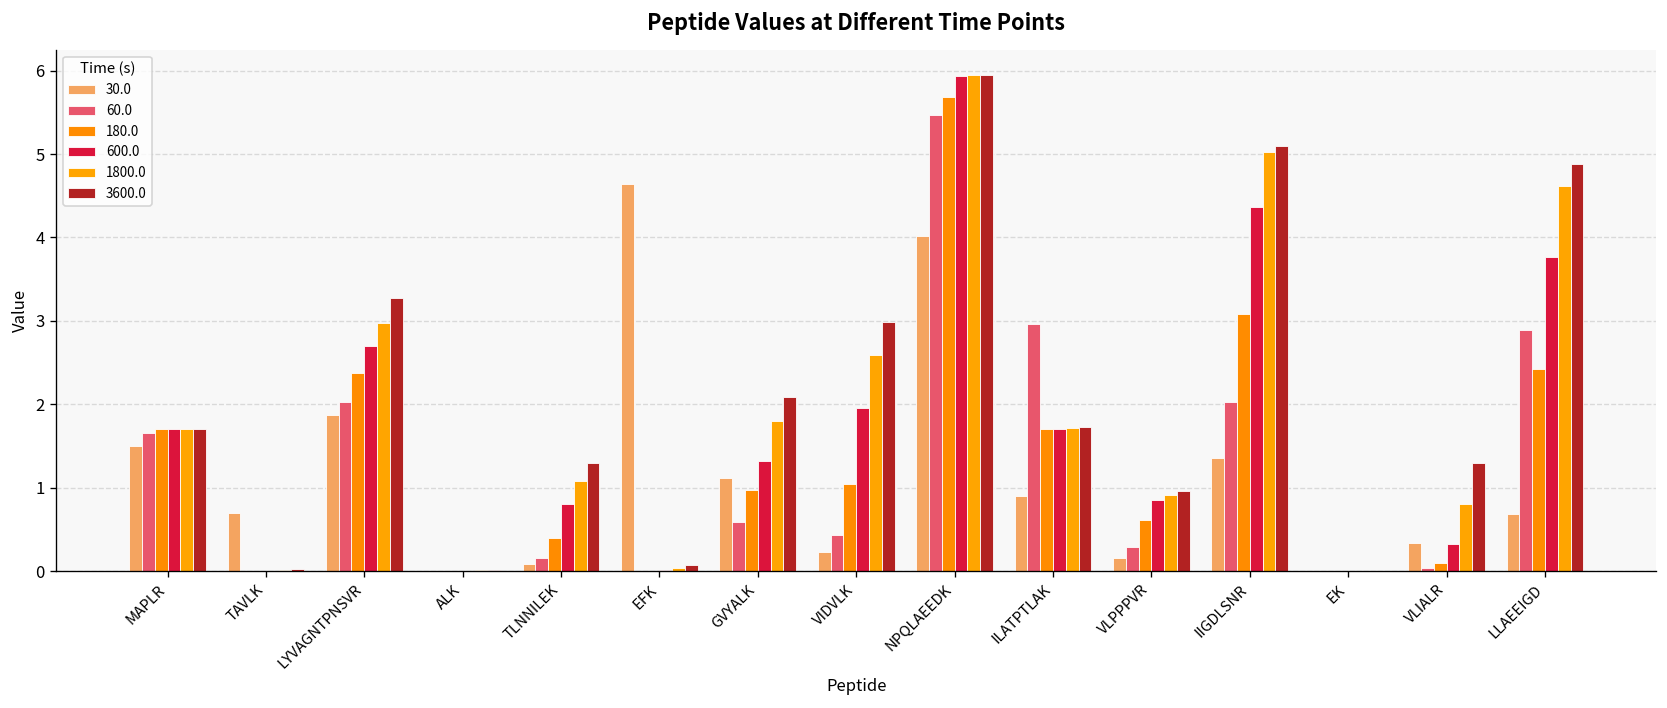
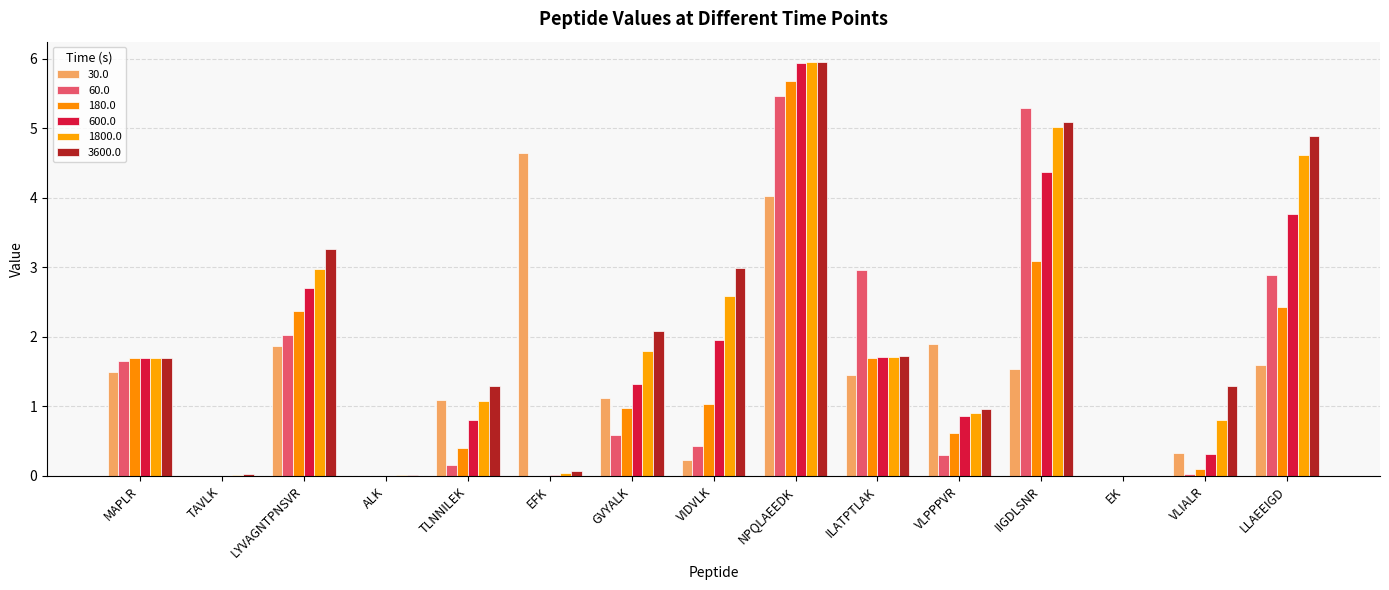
  {
    "30.0": {
      "MAPLR": 1.5,
-     "TAVLK": 0.7,
+     "TAVLK": 0.0,
      "LYVAGNTPNSVR": 1.9,
-     "TLNNILEK": 0.1,
+     "TLNNILEK": 1.1,
      "EFK": 4.6,
      "GVYALK": 1.1,
      "VIDVLK": 0.2,
      "NPQLAEEDK": 4.0,
-     "ILATPTLAK": 0.9,
-     "VLPPPVR": 0.2,
-     "IIGDLSNR": 1.4,
+     "ILATPTLAK": 1.5,
+     "VLPPPVR": 1.9,
+     "IIGDLSNR": 1.5,
      "EK": 0.0,
      "VLIALR": 0.3,
-     "LLAEEIGD": 0.7
+     "LLAEEIGD": 1.6
    },
    "60.0": {
      "MAPLR": 1.7,
      "LYVAGNTPNSVR": 2.0,
      "TLNNILEK": 0.2,
      "GVYALK": 0.6,
      "VIDVLK": 0.4,
      "NPQLAEEDK": 5.5,
      "ILATPTLAK": 3.0,
      "VLPPPVR": 0.3,
-     "IIGDLSNR": 2.0,
+     "IIGDLSNR": 5.3,
      "EK": 0.0,
      "LLAEEIGD": 2.9
    }
  }
